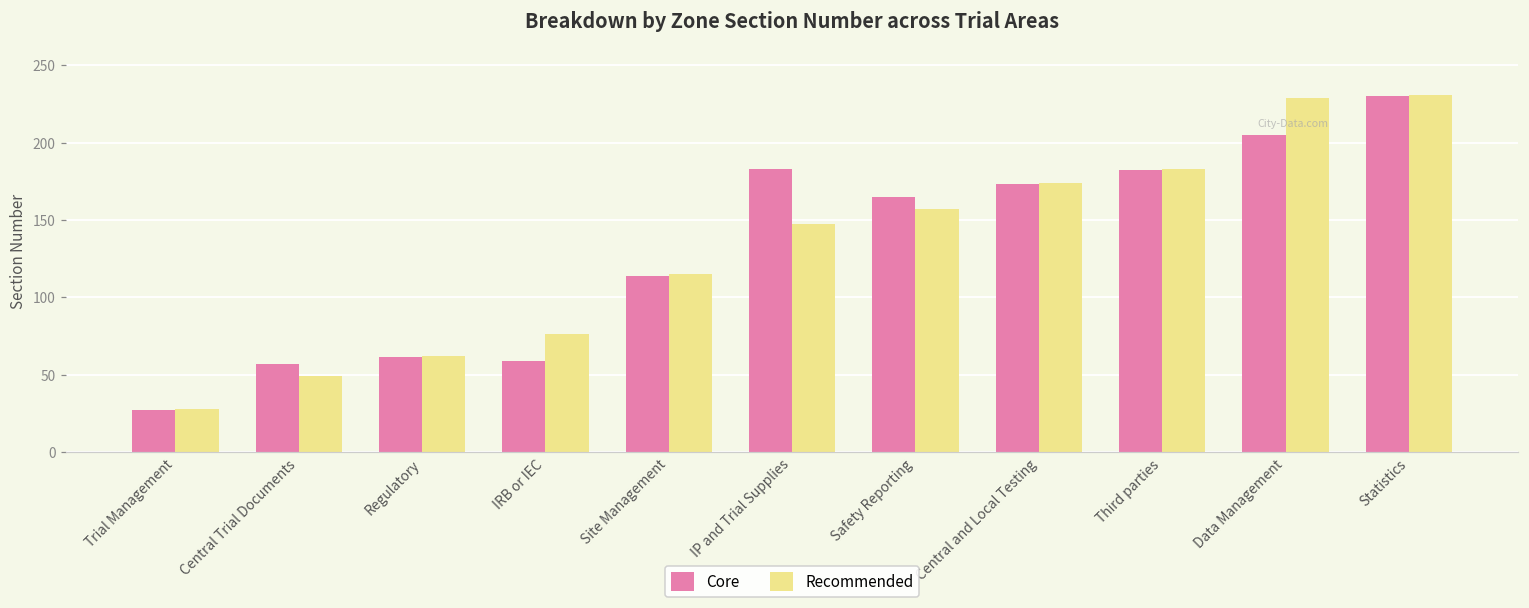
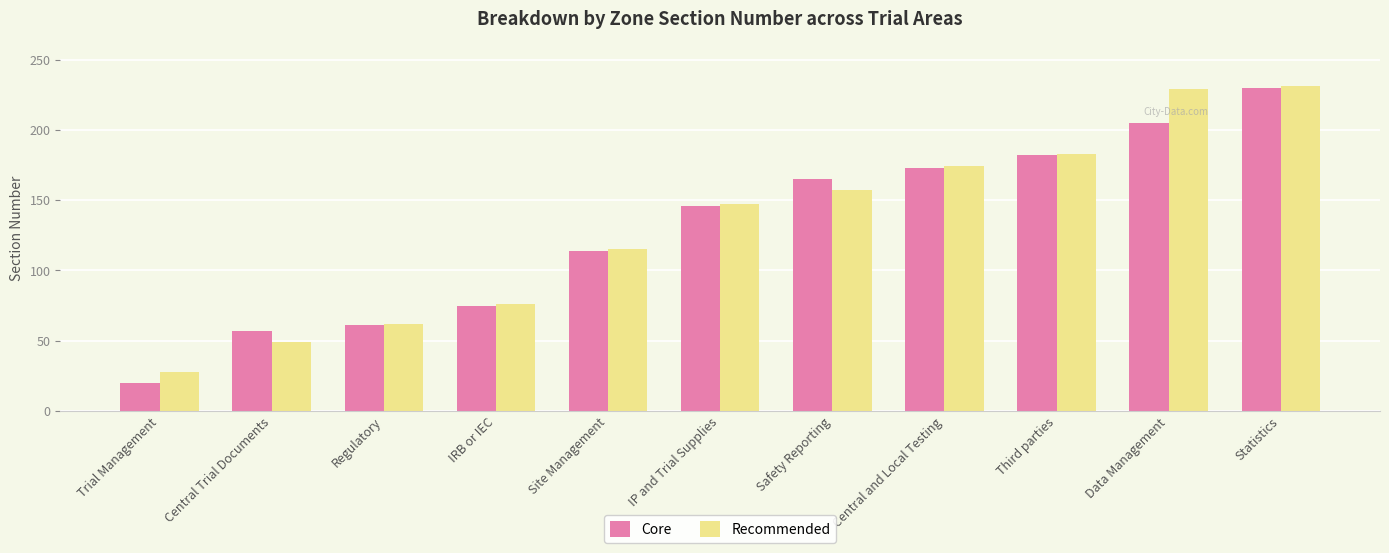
  {
    "Core": {
-     "Trial Management": 27,
+     "Trial Management": 20,
      "Central Trial Documents": 57,
      "Regulatory": 61,
-     "IRB or IEC": 59,
+     "IRB or IEC": 75,
      "Site Management": 114,
-     "IP and Trial Supplies": 183,
+     "IP and Trial Supplies": 146,
      "Safety Reporting": 165,
      "Central and Local Testing": 173,
      "Third parties": 182,
      "Data Management": 205,
      "Statistics": 230
    },
    "Recommended": {
      "Trial Management": 28,
      "Central Trial Documents": 49,
      "Regulatory": 62,
      "IRB or IEC": 76,
      "Site Management": 115,
      "IP and Trial Supplies": 147,
      "Safety Reporting": 157,
      "Central and Local Testing": 174,
      "Third parties": 183,
      "Data Management": 229,
      "Statistics": 231
    }
  }
